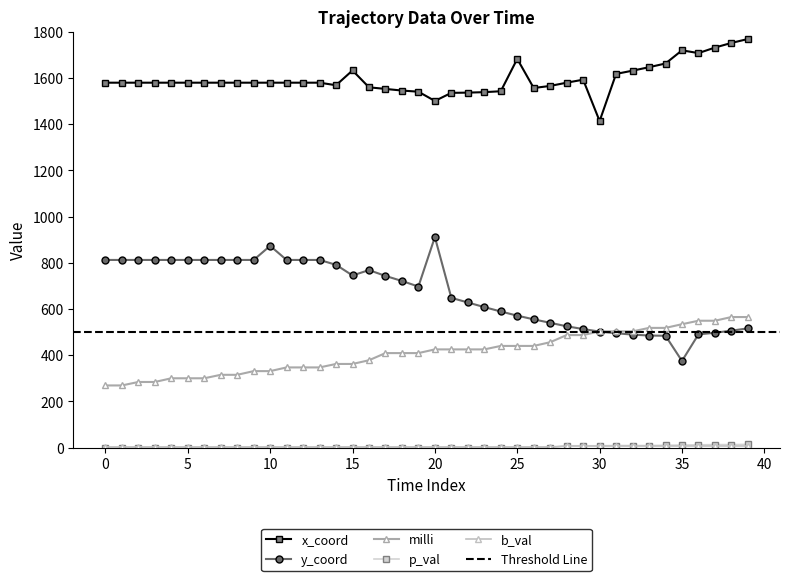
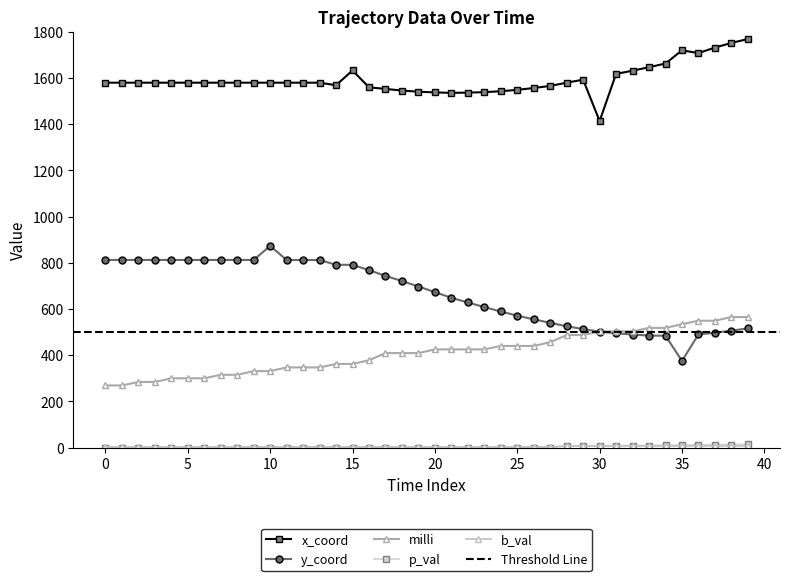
  {
    "x_coord": {
      "0": 1580,
      "5": 1580,
      "10": 1580,
      "15": 1630,
-     "20": 1500,
-     "25": 1680,
+     "20": 1540,
+     "25": 1550,
      "30": 1410,
      "35": 1720
    },
    "y_coord": {
      "0": 810,
      "5": 810,
      "10": 870,
-     "15": 750,
-     "20": 910,
+     "15": 790,
+     "20": 670,
      "25": 570,
      "35": 380
    }
  }
